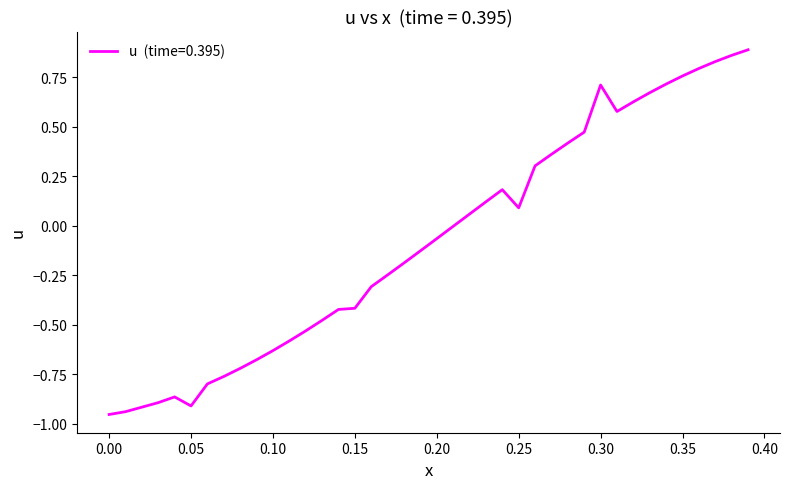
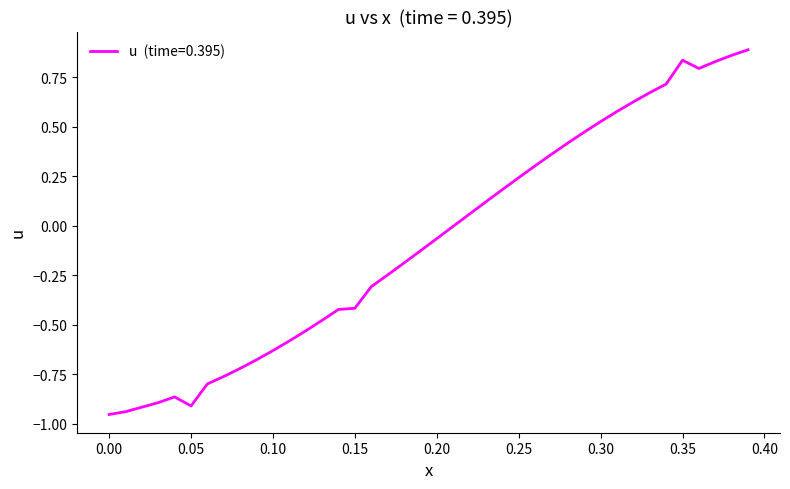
  {
    "0.00": -0.95,
    "0.05": -0.91,
    "0.10": -0.63,
    "0.15": -0.42,
    "0.20": -0.06,
-   "0.25": 0.09,
-   "0.30": 0.71,
-   "0.35": 0.76
+   "0.25": 0.24,
+   "0.30": 0.53,
+   "0.35": 0.84
  }
